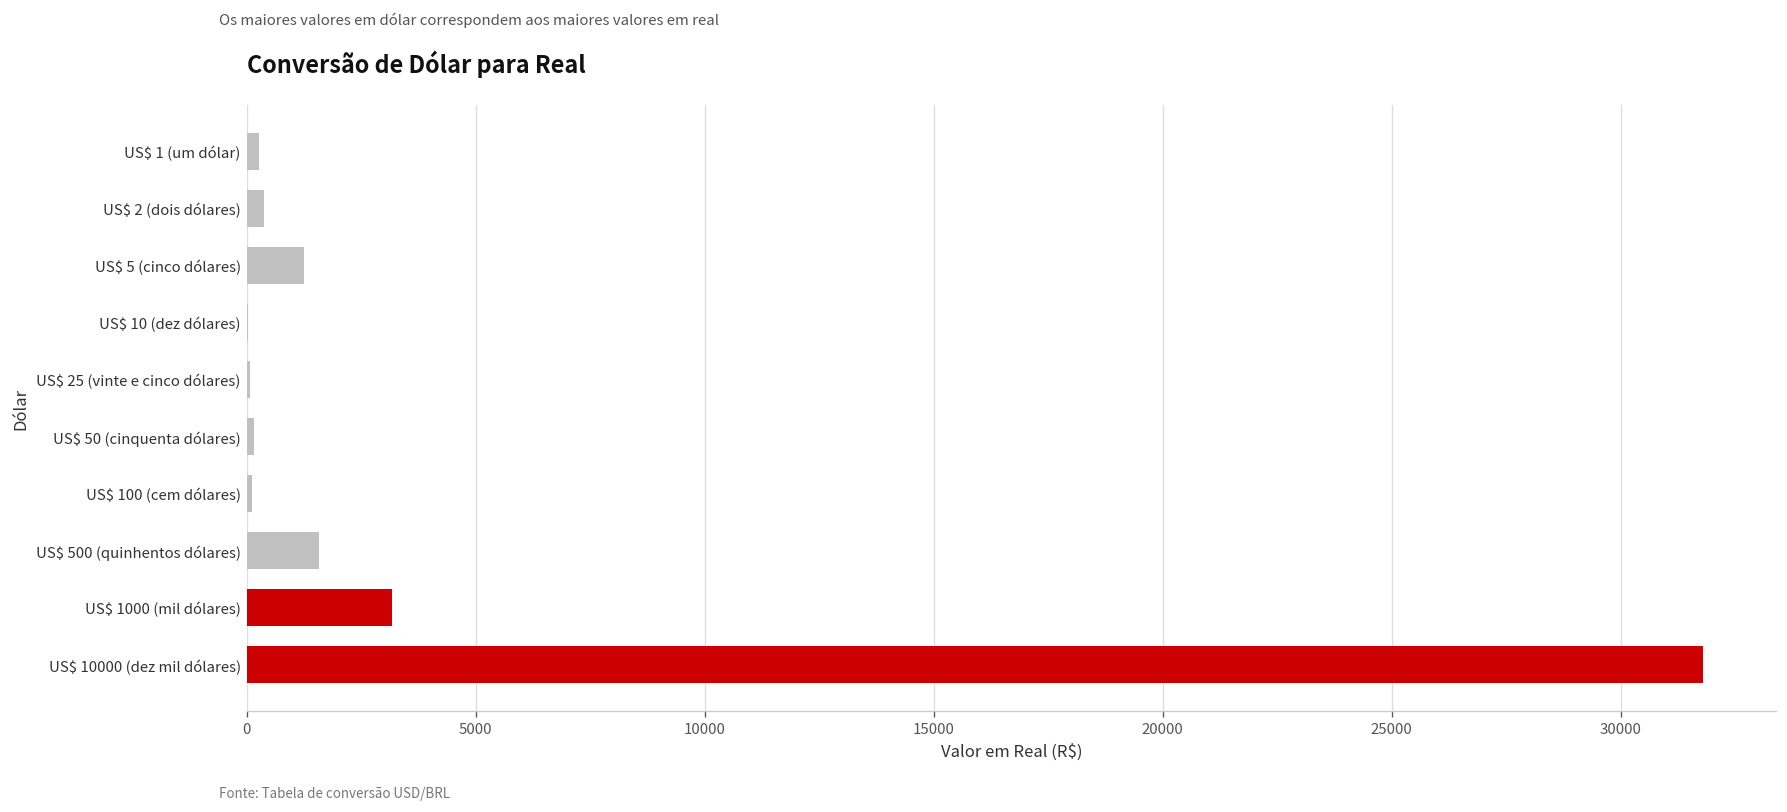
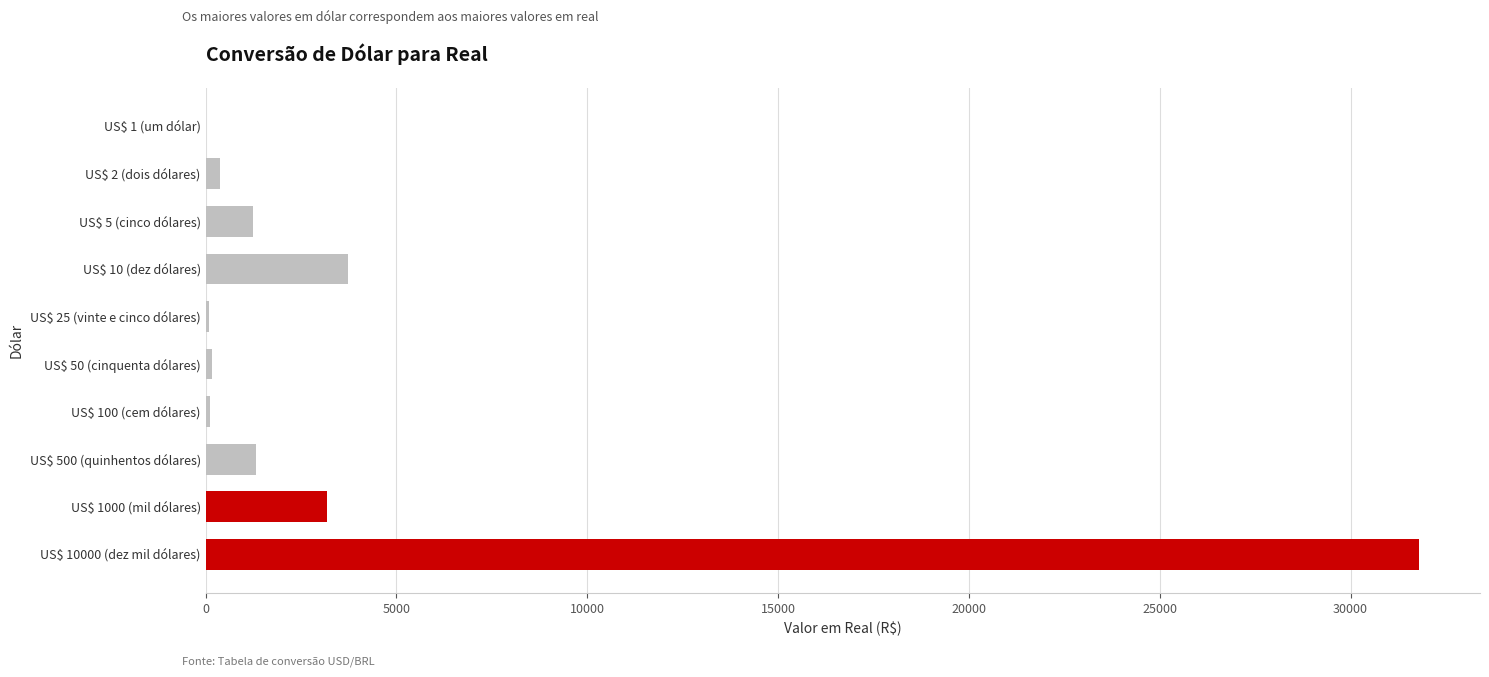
  {
-   "US$ 1 (um dólar)": 300,
+   "US$ 1 (um dólar)": 0,
    "US$ 2 (dois dólares)": 400,
    "US$ 5 (cinco dólares)": 1300,
-   "US$ 10 (dez dólares)": 0,
+   "US$ 10 (dez dólares)": 3700,
    "US$ 25 (vinte e cinco dólares)": 100,
    "US$ 50 (cinquenta dólares)": 200,
    "US$ 100 (cem dólares)": 100,
-   "US$ 500 (quinhentos dólares)": 1600,
+   "US$ 500 (quinhentos dólares)": 1300,
    "US$ 1000 (mil dólares)": 3200,
    "US$ 10000 (dez mil dólares)": 31800
  }
